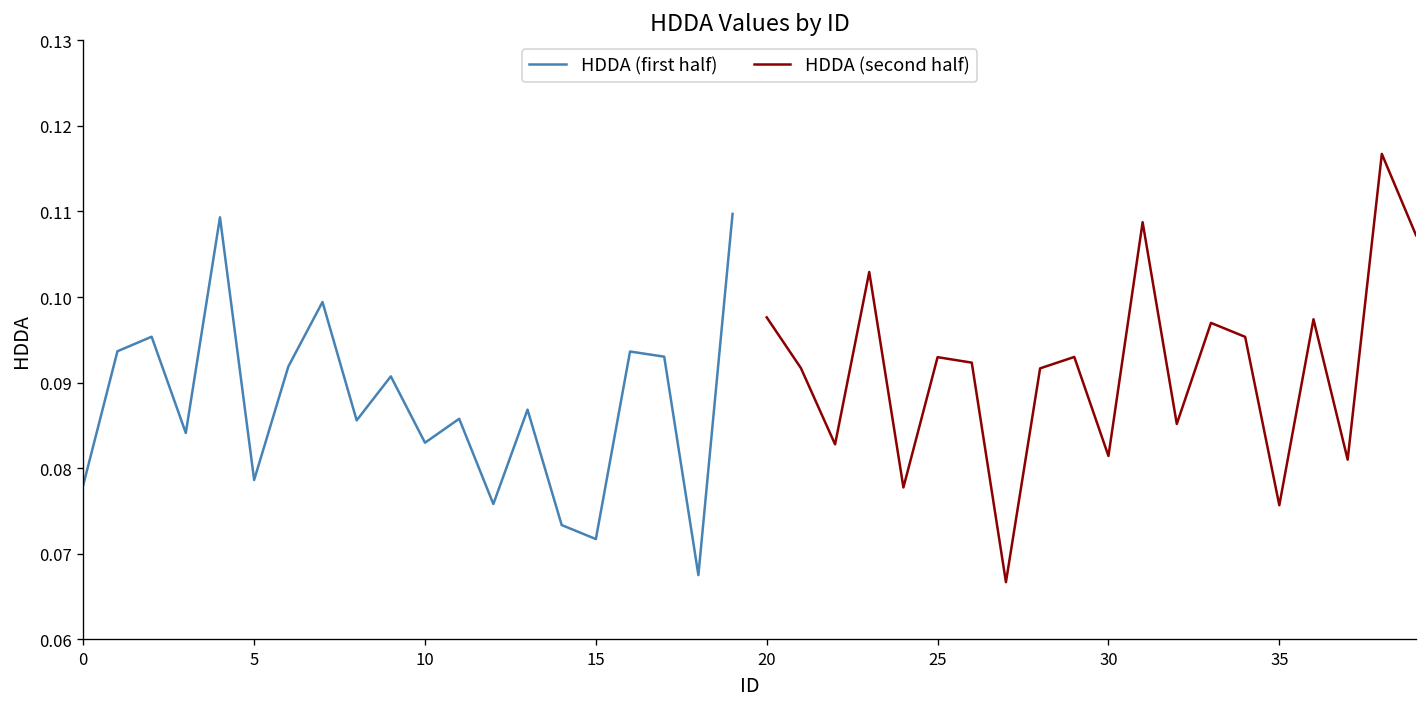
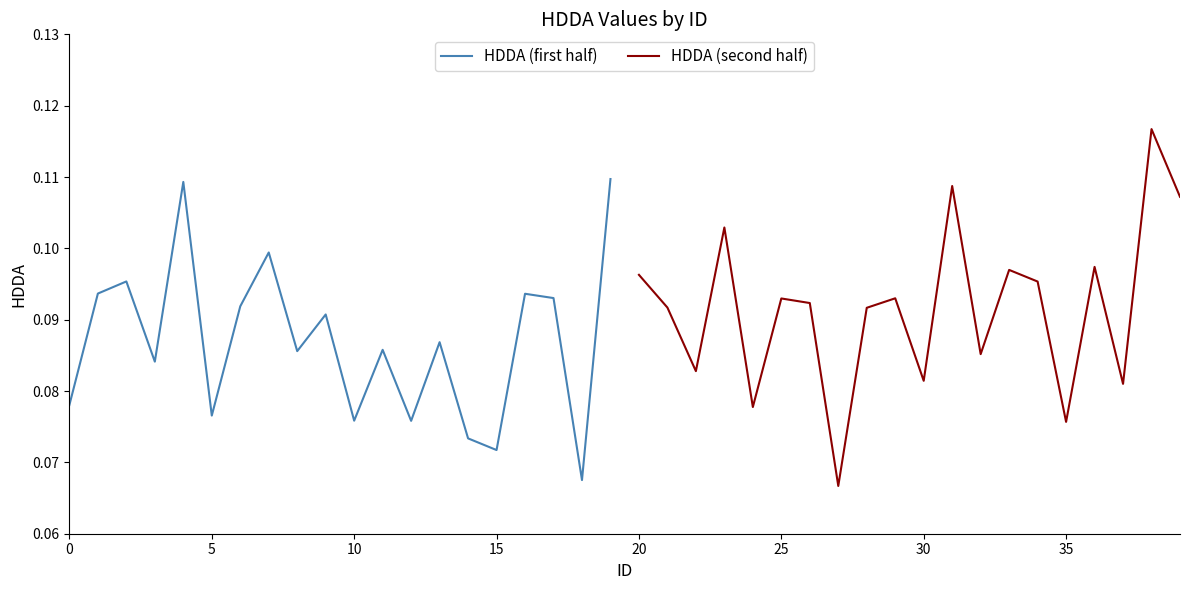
  {
    "HDDA (first half)": {
      "0": 0.078,
-     "5": 0.079,
-     "10": 0.083,
+     "5": 0.077,
+     "10": 0.076,
      "15": 0.072
    },
    "HDDA (second half)": {
-     "20": 0.098,
+     "20": 0.096,
      "25": 0.093,
      "30": 0.081,
      "35": 0.076
    }
  }
